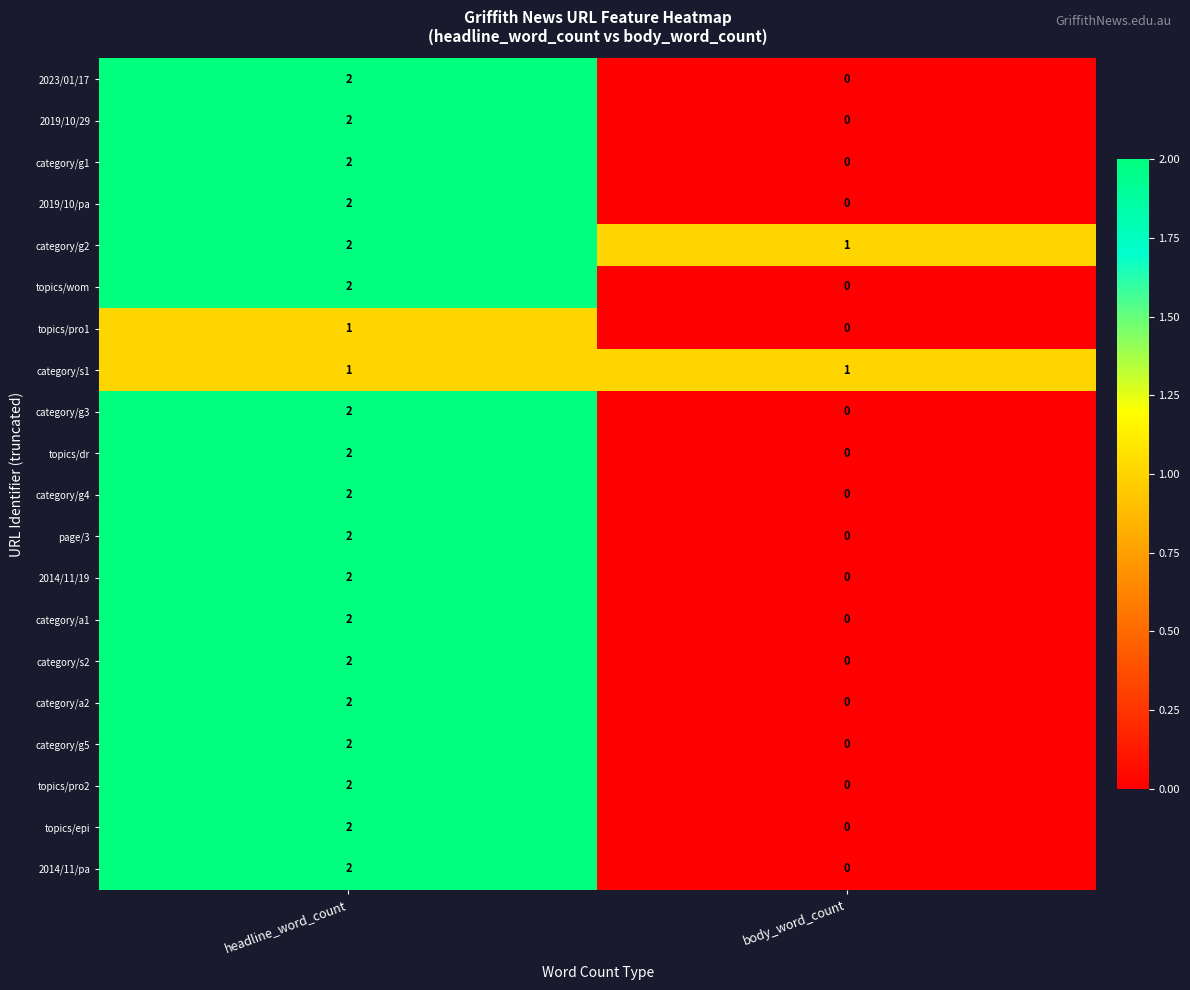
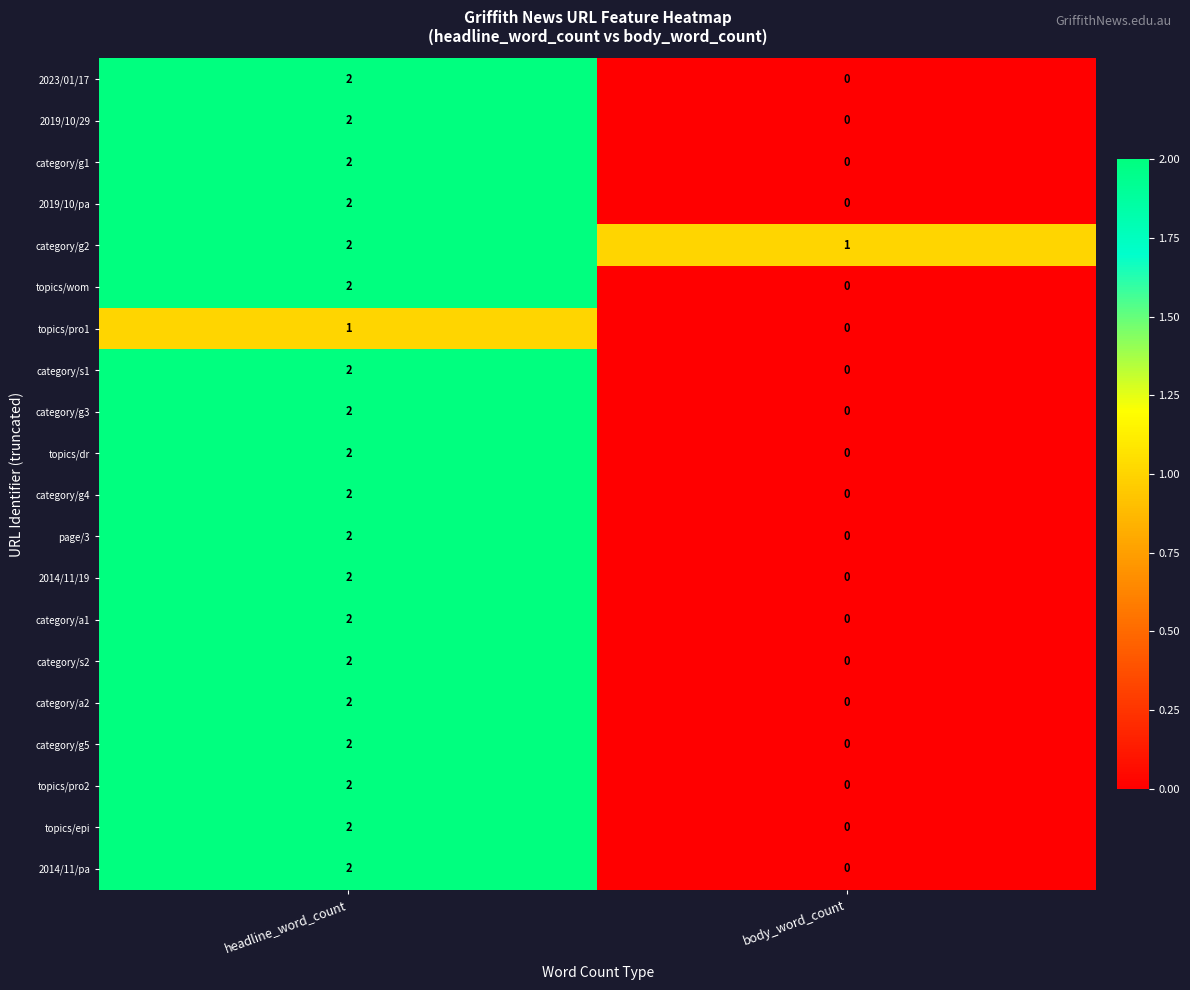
  {
    "2023/01/17": {
      "headline_word_count": 2,
      "body_word_count": 0
    },
    "2019/10/29": {
      "headline_word_count": 2,
      "body_word_count": 0
    },
    "category/g1": {
      "headline_word_count": 2,
      "body_word_count": 0
    },
    "2019/10/pa": {
      "headline_word_count": 2,
      "body_word_count": 0
    },
    "category/g2": {
      "headline_word_count": 2,
      "body_word_count": 1
    },
    "topics/wom": {
      "headline_word_count": 2,
      "body_word_count": 0
    },
    "topics/pro1": {
      "headline_word_count": 1,
      "body_word_count": 0
    },
    "category/s1": {
-     "headline_word_count": 1,
-     "body_word_count": 1
+     "headline_word_count": 2,
+     "body_word_count": 0
    },
    "category/g3": {
      "headline_word_count": 2,
      "body_word_count": 0
    },
    "topics/dr": {
      "headline_word_count": 2,
      "body_word_count": 0
    },
    "category/g4": {
      "headline_word_count": 2,
      "body_word_count": 0
    },
    "page/3": {
      "headline_word_count": 2,
      "body_word_count": 0
    },
    "2014/11/19": {
      "headline_word_count": 2,
      "body_word_count": 0
    },
    "category/a1": {
      "headline_word_count": 2,
      "body_word_count": 0
    },
    "category/s2": {
      "headline_word_count": 2,
      "body_word_count": 0
    },
    "category/a2": {
      "headline_word_count": 2,
      "body_word_count": 0
    },
    "category/g5": {
      "headline_word_count": 2,
      "body_word_count": 0
    },
    "topics/pro2": {
      "headline_word_count": 2,
      "body_word_count": 0
    },
    "topics/epi": {
      "headline_word_count": 2,
      "body_word_count": 0
    },
    "2014/11/pa": {
      "headline_word_count": 2,
      "body_word_count": 0
    }
  }
